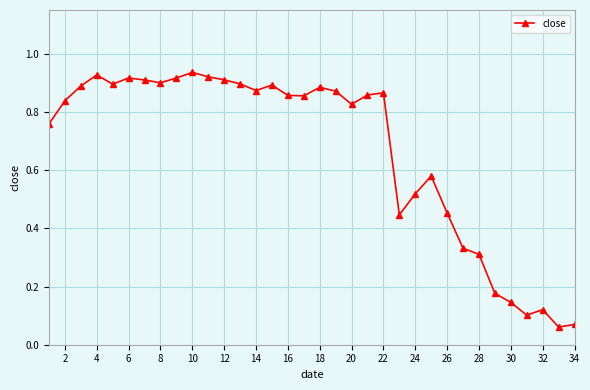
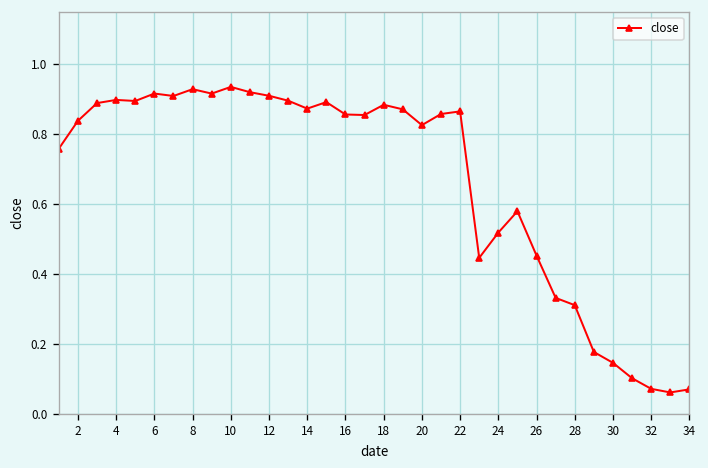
  {
    "2": 0.84,
-   "4": 0.93,
+   "4": 0.90,
    "6": 0.92,
-   "8": 0.90,
+   "8": 0.93,
    "10": 0.94,
    "12": 0.91,
    "14": 0.87,
    "16": 0.86,
    "18": 0.88,
    "20": 0.83,
    "22": 0.87,
    "24": 0.52,
    "26": 0.45,
    "28": 0.31,
    "30": 0.15,
-   "32": 0.12,
+   "32": 0.07,
    "34": 0.07
  }
